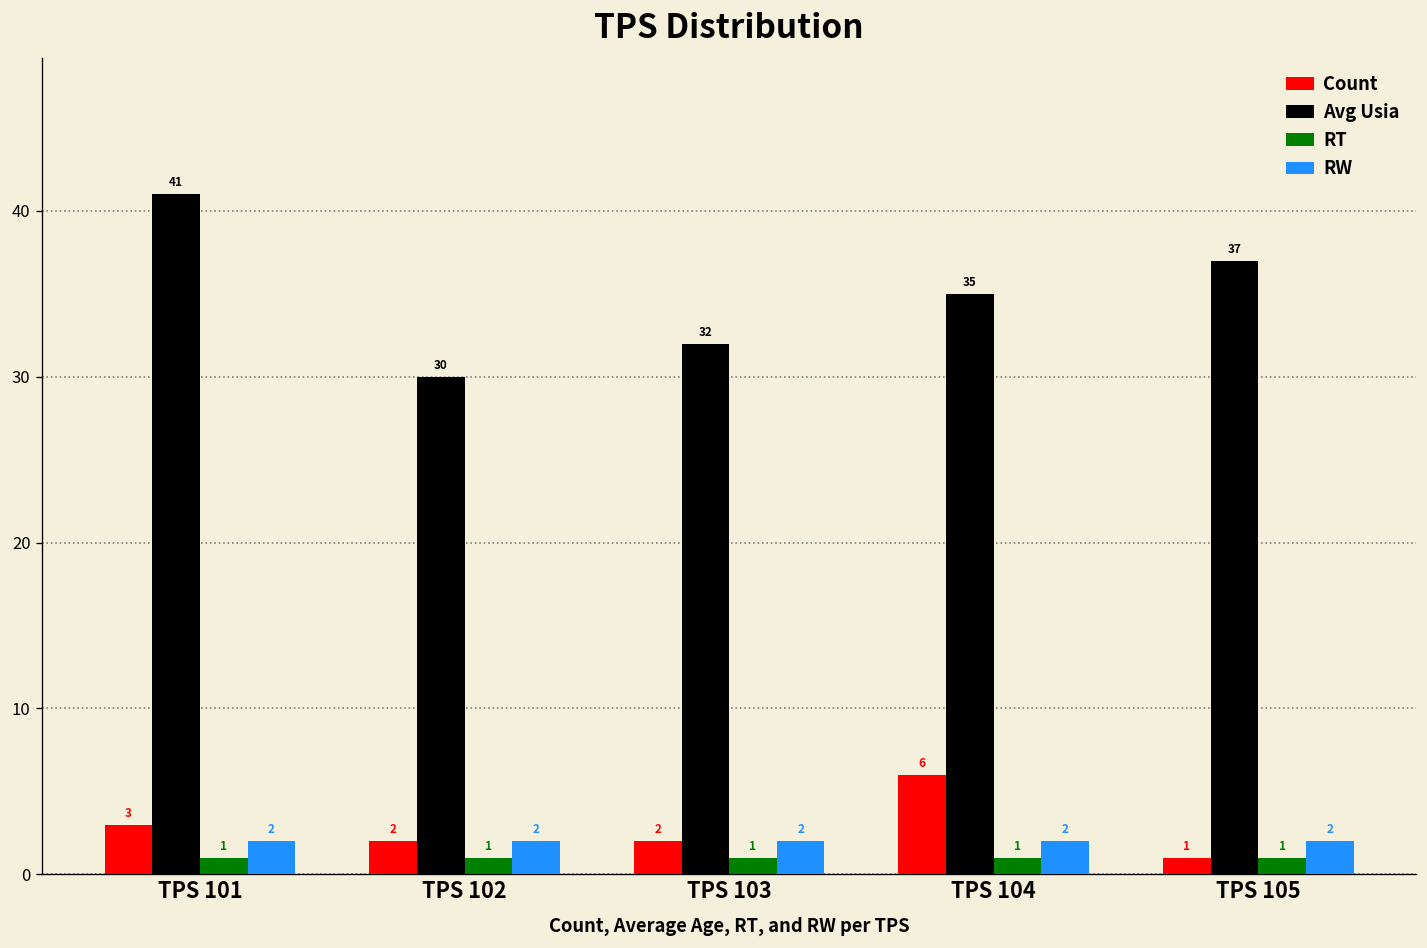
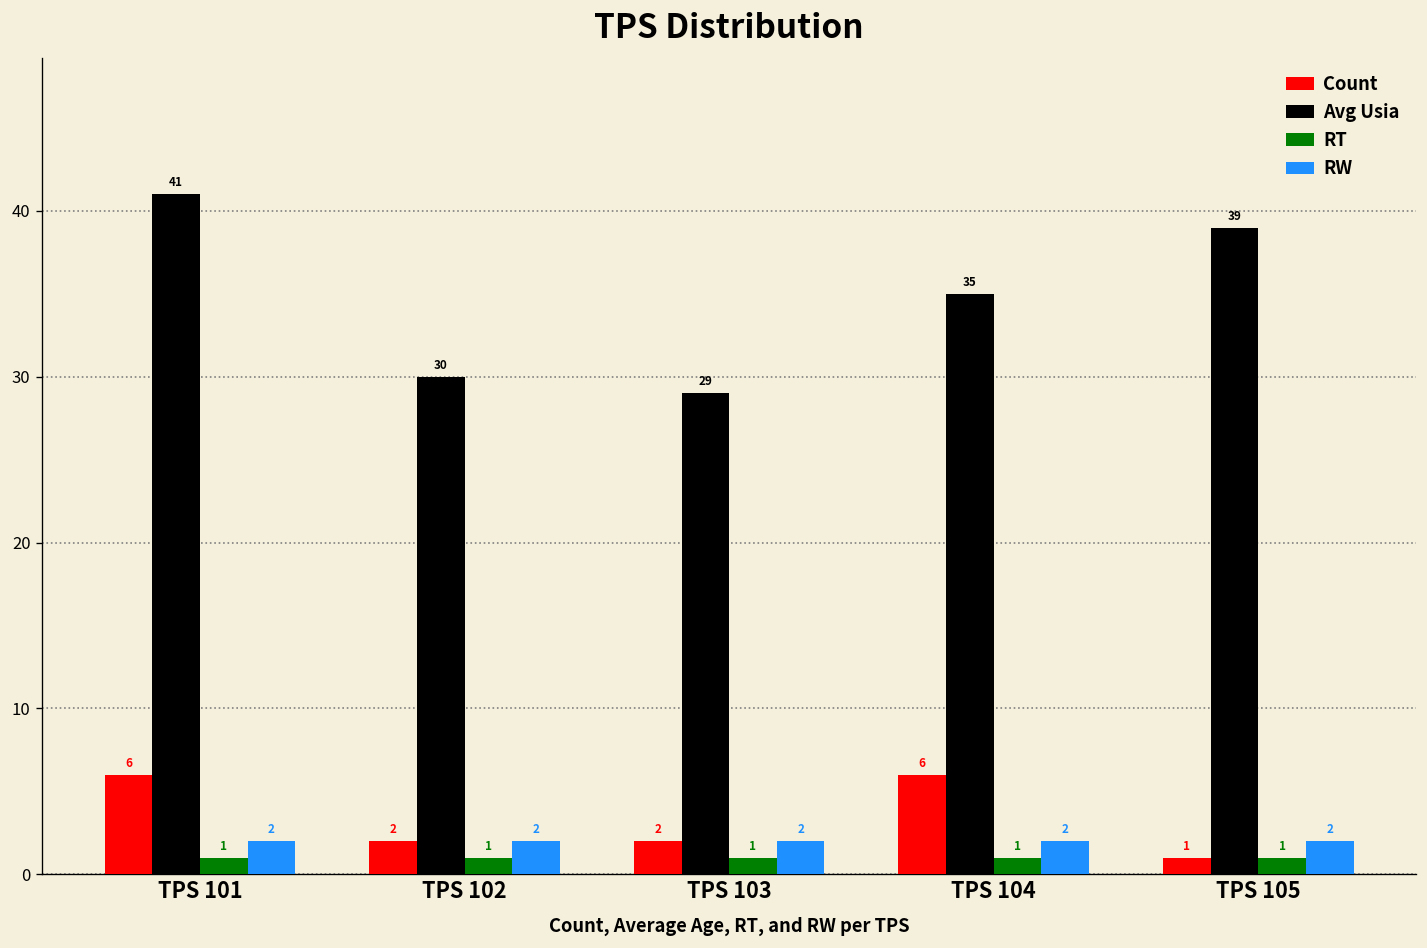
  {
    "Count": {
-     "TPS 101": 3,
+     "TPS 101": 6,
      "TPS 102": 2,
      "TPS 103": 2,
      "TPS 104": 6,
      "TPS 105": 1
    },
    "Avg Usia": {
      "TPS 101": 41,
      "TPS 102": 30,
-     "TPS 103": 32,
+     "TPS 103": 29,
      "TPS 104": 35,
-     "TPS 105": 37
+     "TPS 105": 39
    },
    "RT": {
      "TPS 101": 1,
      "TPS 102": 1,
      "TPS 103": 1,
      "TPS 104": 1,
      "TPS 105": 1
    },
    "RW": {
      "TPS 101": 2,
      "TPS 102": 2,
      "TPS 103": 2,
      "TPS 104": 2,
      "TPS 105": 2
    }
  }
